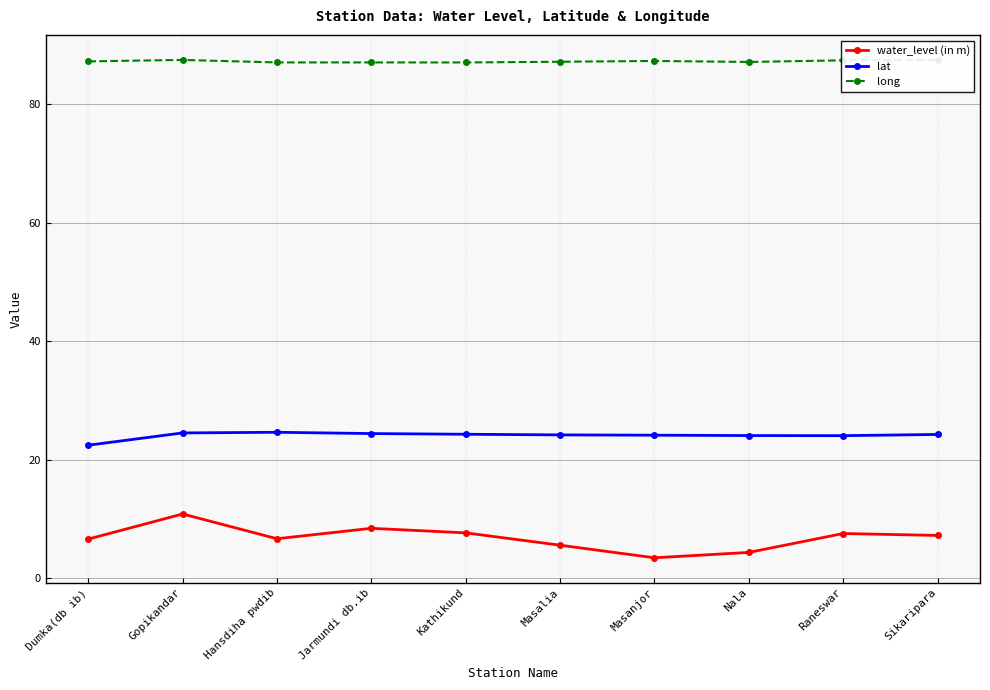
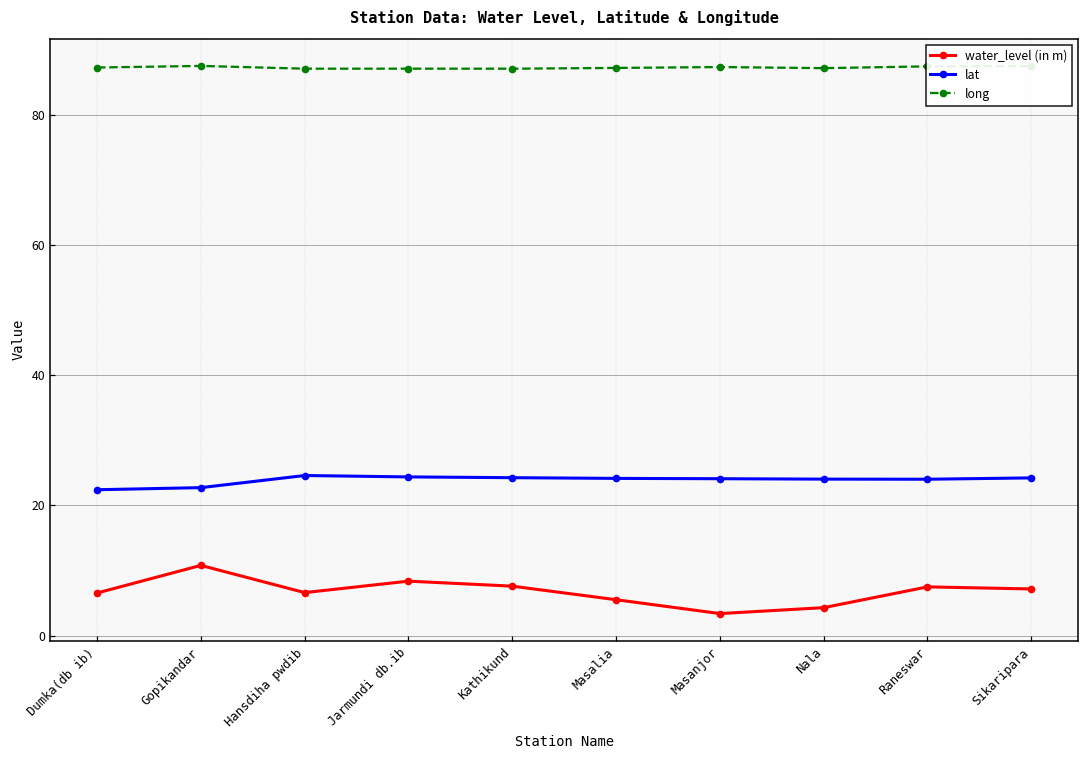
  {
    "water_level (in m)": {
      "Dumka(db ib)": 7,
      "Gopikandar": 11,
      "Hansdiha pwdib": 7,
      "Jarmundi db.ib": 8,
      "Kathikund": 8,
      "Masalia": 6,
      "Masanjor": 3,
      "Nala": 4,
      "Raneswar": 8,
      "Sikaripara": 7
    },
    "lat": {
      "Dumka(db ib)": 22,
-     "Gopikandar": 24,
+     "Gopikandar": 23,
      "Hansdiha pwdib": 25,
      "Jarmundi db.ib": 24,
      "Kathikund": 24,
      "Masalia": 24,
      "Masanjor": 24,
      "Nala": 24,
      "Raneswar": 24,
      "Sikaripara": 24
    },
    "long": {
      "Dumka(db ib)": 87,
      "Gopikandar": 87,
      "Hansdiha pwdib": 87,
      "Jarmundi db.ib": 87,
      "Kathikund": 87,
      "Masalia": 87,
      "Masanjor": 87,
      "Nala": 87
    }
  }
